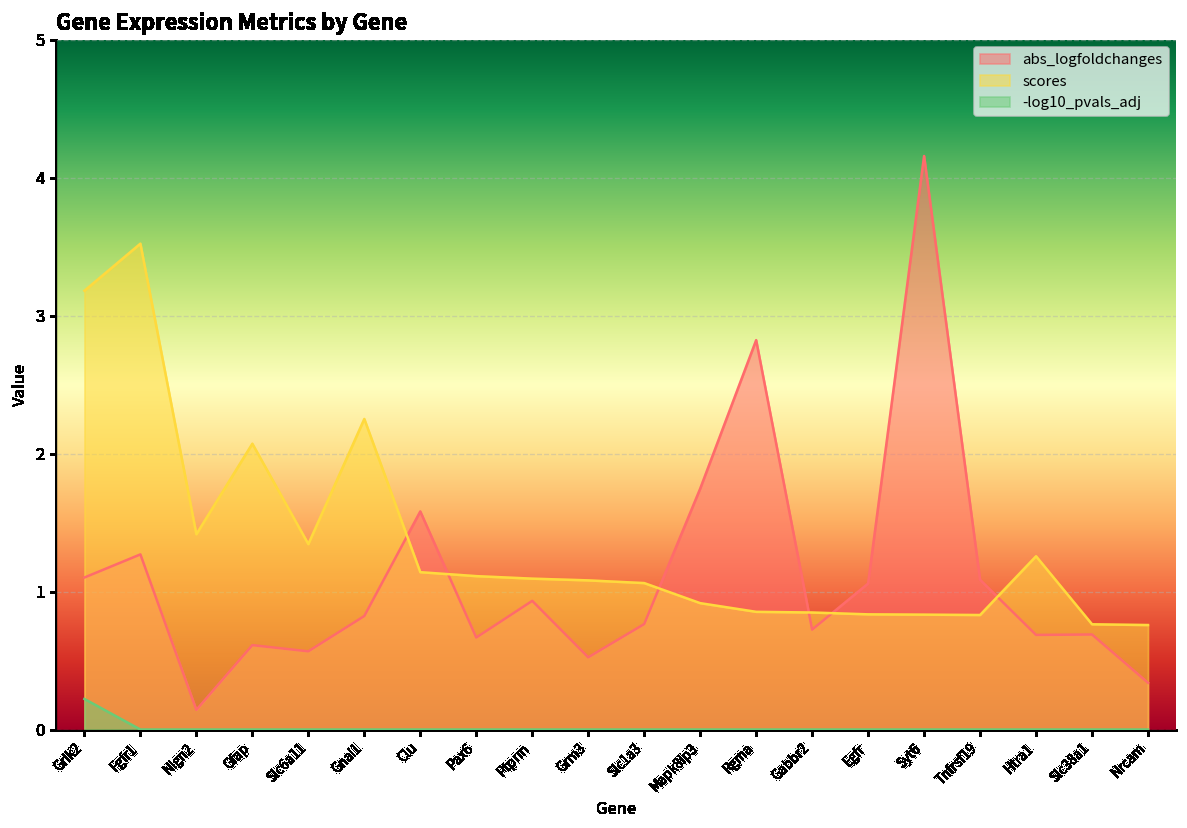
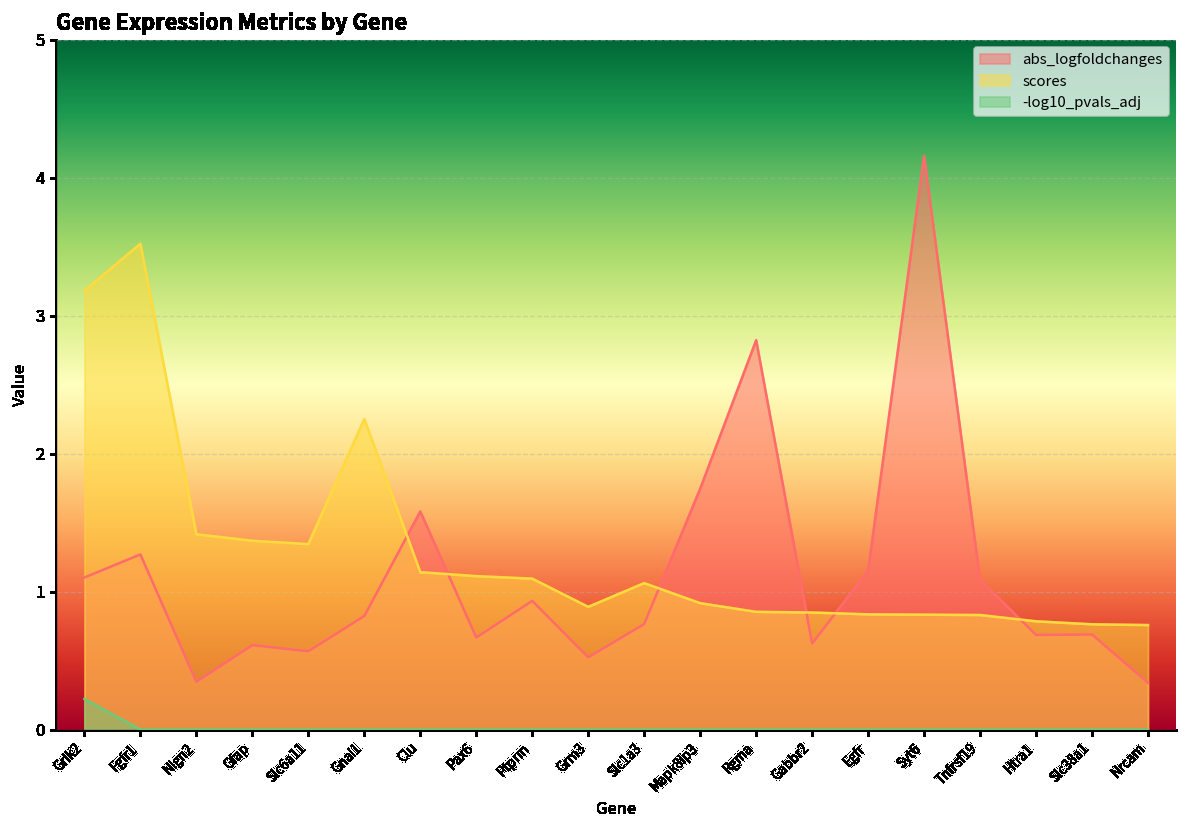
  {
    "abs_logfoldchanges": {
      "Grik2": 1.10,
      "Fgfr1": 1.27,
-     "Nlgn2": 0.14,
+     "Nlgn2": 0.35,
      "Gfap": 0.61,
      "Slc6a11": 0.57,
      "Gnai1": 0.82,
      "Clu": 1.58,
      "Pax6": 0.67,
      "Ptprm": 0.93,
      "Grm3": 0.52,
      "Slc1a3": 0.76,
      "Mapk8ip3": 1.75,
      "Rgma": 2.82,
-     "Gabbr2": 0.72,
-     "Egfr": 1.06,
+     "Gabbr2": 0.62,
+     "Egfr": 1.15,
      "Syt6": 4.16,
      "Tnfrsf19": 1.09,
      "Htra1": 0.69,
      "Slc38a1": 0.69,
      "Nrcam": 0.34
    },
    "scores": {
      "Grik2": 3.18,
      "Fgfr1": 3.52,
      "Nlgn2": 1.42,
-     "Gfap": 2.07,
+     "Gfap": 1.37,
      "Slc6a11": 1.34,
      "Gnai1": 2.25,
      "Clu": 1.14,
      "Pax6": 1.11,
      "Ptprm": 1.09,
-     "Grm3": 1.08,
+     "Grm3": 0.89,
      "Slc1a3": 1.06,
      "Mapk8ip3": 0.92,
      "Rgma": 0.85,
      "Gabbr2": 0.85,
      "Egfr": 0.84,
      "Syt6": 0.83,
      "Tnfrsf19": 0.83,
-     "Htra1": 1.26,
+     "Htra1": 0.78,
      "Slc38a1": 0.76,
      "Nrcam": 0.76
    },
    "-log10_pvals_adj": {
      "Grik2": 0.22,
      "Fgfr1": 0.00,
      "Nlgn2": 0.00,
      "Gfap": 0.00,
      "Slc6a11": 0.00,
      "Gnai1": 0.00,
      "Clu": 0.00,
      "Pax6": 0.00,
      "Ptprm": 0.00,
      "Grm3": 0.00,
      "Slc1a3": 0.00,
      "Mapk8ip3": 0.00,
      "Rgma": 0.00,
      "Gabbr2": 0.00,
      "Egfr": 0.00,
      "Syt6": 0.00,
      "Tnfrsf19": 0.00,
      "Htra1": 0.00,
      "Slc38a1": 0.00,
      "Nrcam": 0.00
    }
  }
